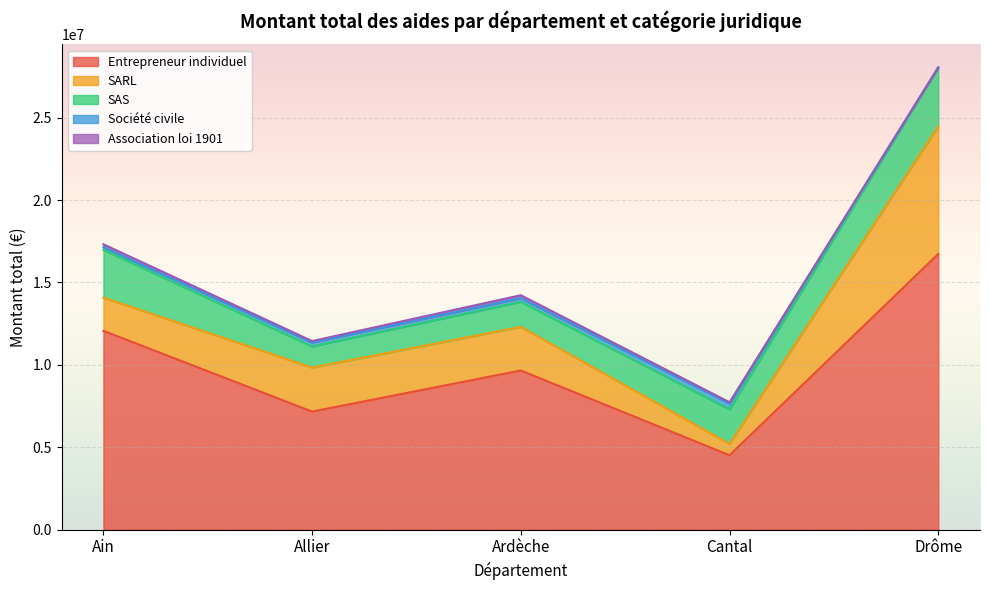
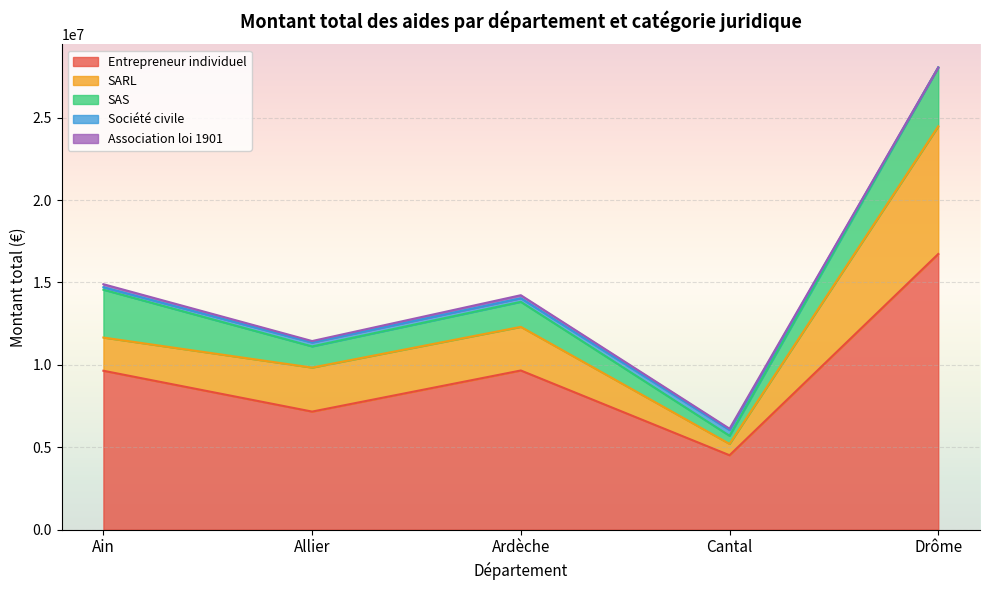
  {
    "Entrepreneur individuel": {
-     "Ain": 12100000,
+     "Ain": 9600000,
      "Allier": 7200000,
      "Ardèche": 9700000,
      "Cantal": 4500000,
      "Drôme": 16700000
    },
    "SARL": {
      "Ain": 2000000,
      "Allier": 2700000,
      "Ardèche": 2600000,
      "Cantal": 700000,
      "Drôme": 7700000
    },
    "SAS": {
      "Allier": 1300000,
      "Ardèche": 1500000,
-     "Cantal": 2100000
+     "Cantal": 500000
    },
    "Société civile": {
      "Ardèche": 200000
    },
    "Association loi 1901": {
      "Ain": 200000,
      "Ardèche": 200000
    }
  }
